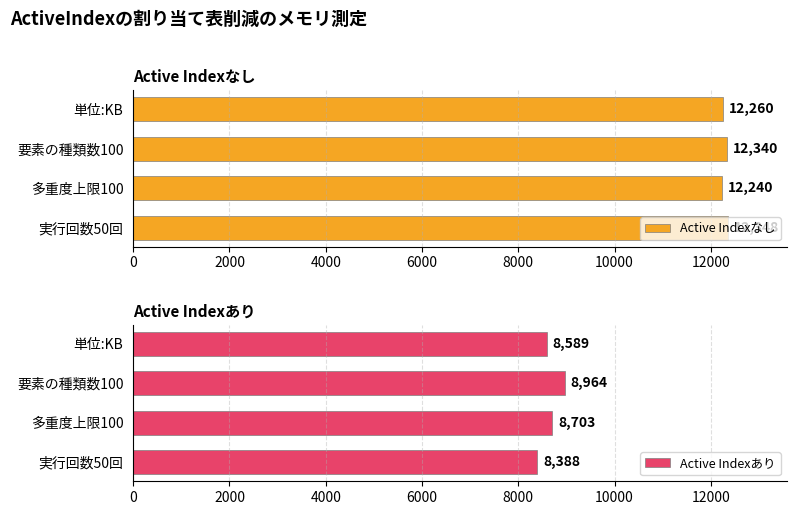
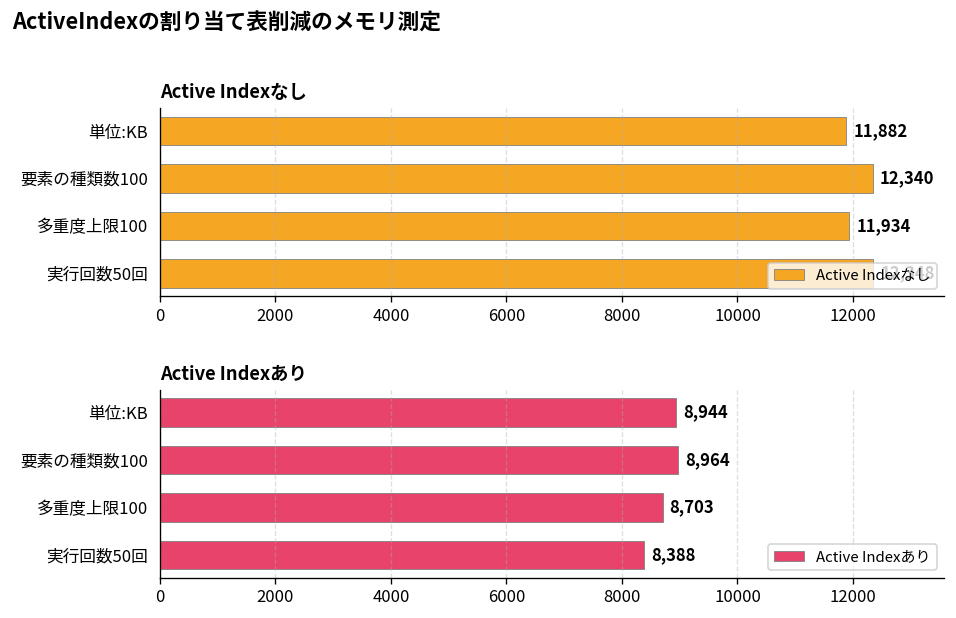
  {
    "Active Indexなし": {
-     "単位:KB": "12,260",
+     "単位:KB": "11,882",
      "要素の種類数100": "12,340",
-     "多重度上限100": "12,240"
+     "多重度上限100": "11,934"
    },
    "Active Indexあり": {
-     "単位:KB": "8,589",
+     "単位:KB": "8,944",
      "要素の種類数100": "8,964",
      "多重度上限100": "8,703",
      "実行回数50回": "8,388"
    }
  }
